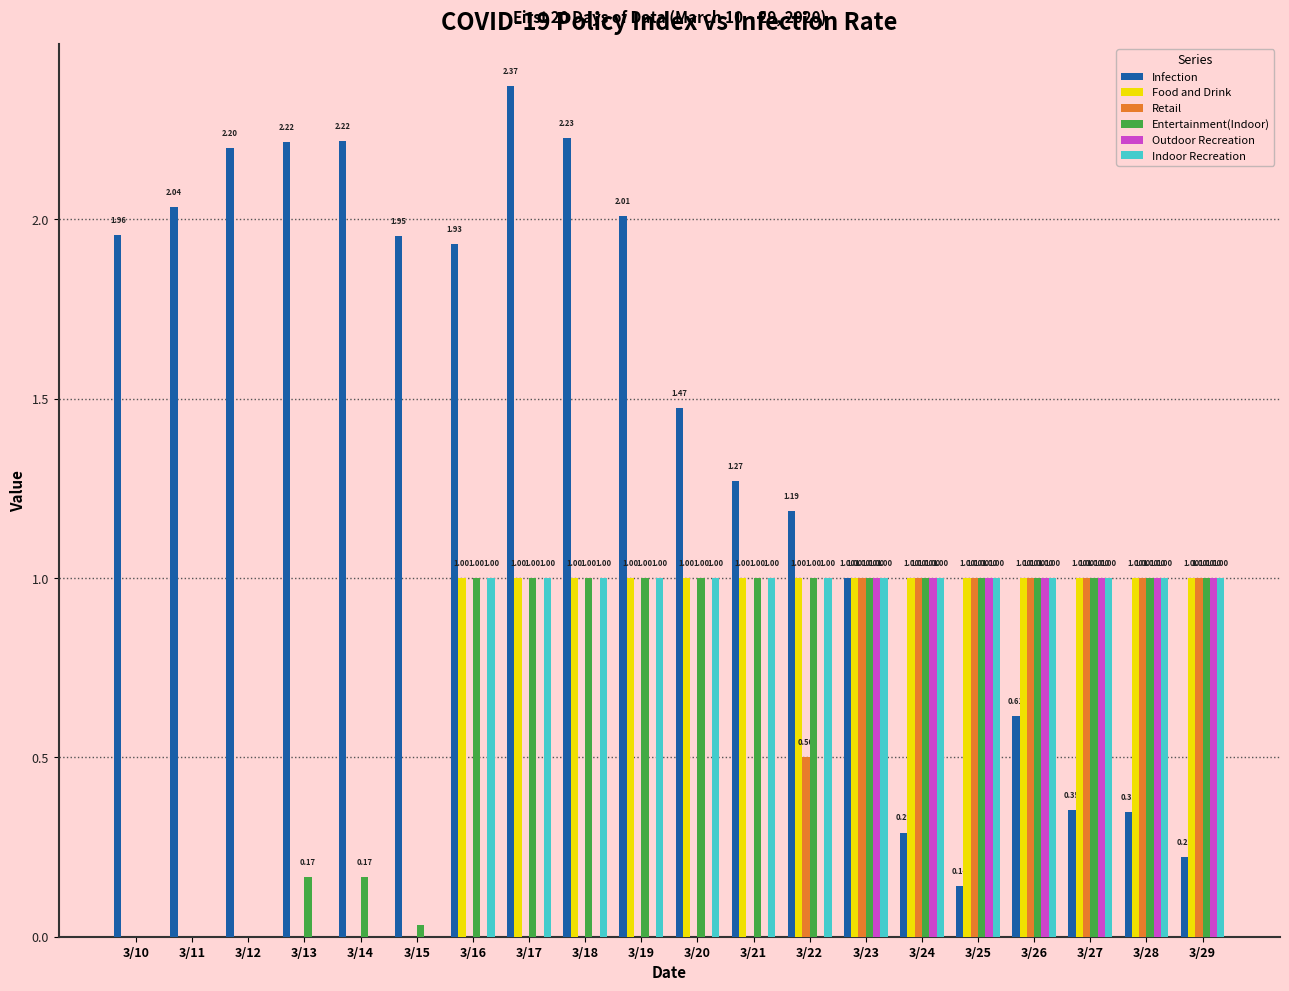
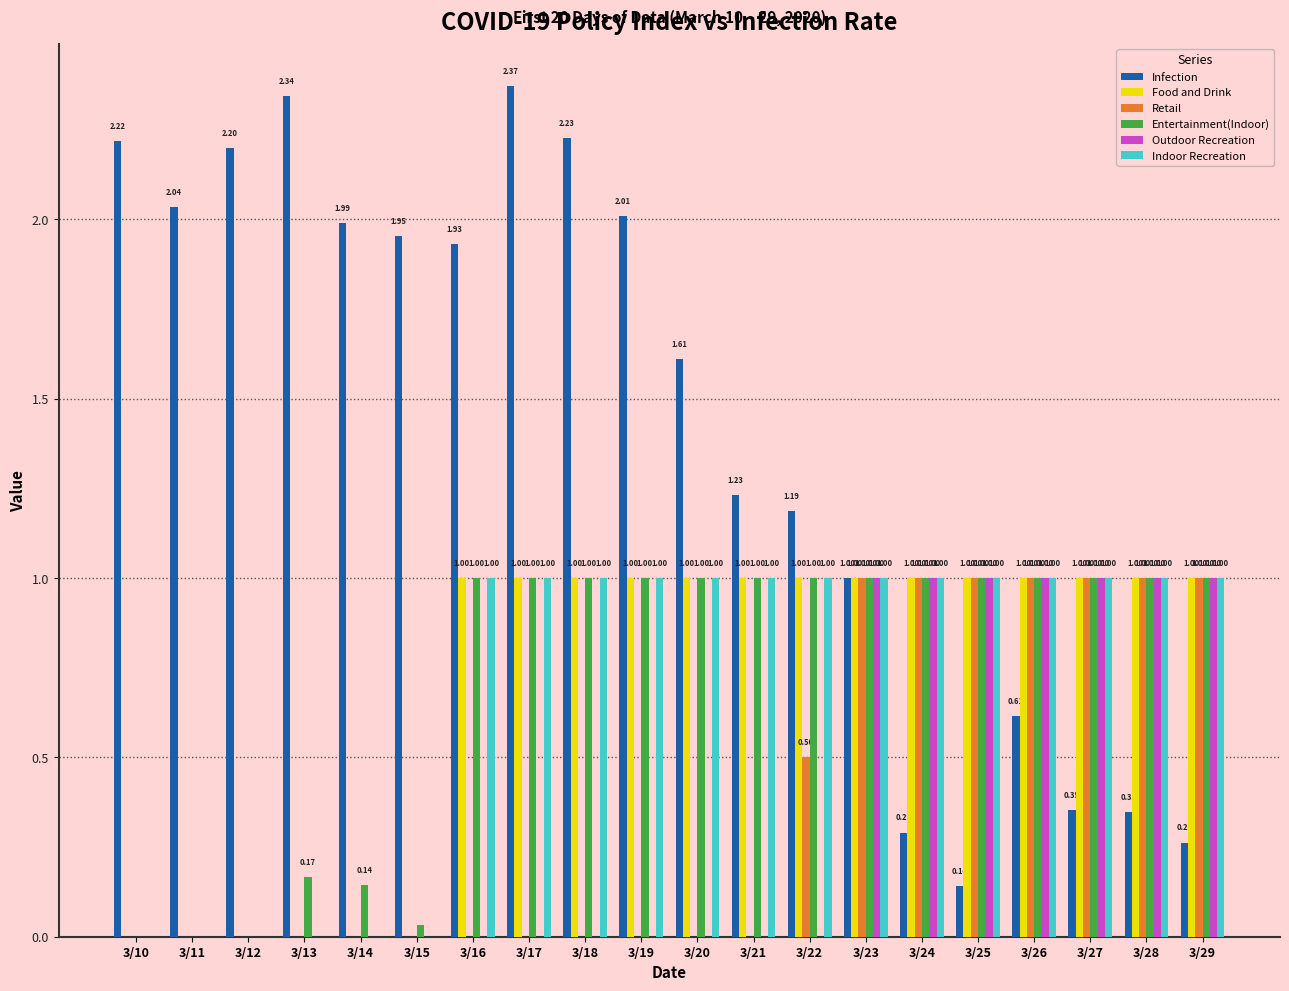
  {
    "Infection": {
-     "3/10": 1.96,
+     "3/10": 2.22,
      "3/11": 2.04,
      "3/12": 2.20,
-     "3/13": 2.22,
-     "3/14": 2.22,
+     "3/13": 2.34,
+     "3/14": 1.99,
      "3/15": 1.95,
      "3/16": 1.93,
      "3/17": 2.37,
      "3/18": 2.23,
      "3/19": 2.01,
-     "3/20": 1.47,
-     "3/21": 1.27,
+     "3/20": 1.61,
+     "3/21": 1.23,
      "3/22": 1.19,
      "3/24": 0.29,
      "3/25": 0.14,
      "3/26": 0.61,
      "3/27": 0.35,
      "3/28": 0.35,
-     "3/29": 0.22
+     "3/29": 0.26
    },
    "Food and Drink": {
      "3/16": 1.00,
      "3/17": 1.00,
      "3/18": 1.00,
      "3/19": 1.00,
      "3/20": 1.00,
      "3/21": 1.00,
      "3/22": 1.00
    },
    "Retail": {
      "3/22": 0.50
    },
    "Entertainment(Indoor)": {
      "3/13": 0.17,
-     "3/14": 0.17,
+     "3/14": 0.14,
      "3/16": 1.00,
      "3/17": 1.00,
      "3/18": 1.00,
      "3/19": 1.00,
      "3/20": 1.00,
      "3/21": 1.00,
      "3/22": 1.00
    },
    "Outdoor Recreation": {
      "3/10": 0.00,
      "3/11": 0.00,
      "3/12": 0.00,
      "3/13": 0.00,
      "3/14": 0.00,
      "3/15": 0.00,
      "3/16": 0.00,
      "3/17": 0.00,
      "3/18": 0.00,
      "3/19": 0.00,
      "3/20": 0.00,
      "3/21": 0.00,
      "3/22": 0.00
    },
    "Indoor Recreation": {
      "3/16": 1.00,
      "3/17": 1.00,
      "3/18": 1.00,
      "3/19": 1.00,
      "3/20": 1.00,
      "3/21": 1.00,
      "3/22": 1.00
    }
  }
